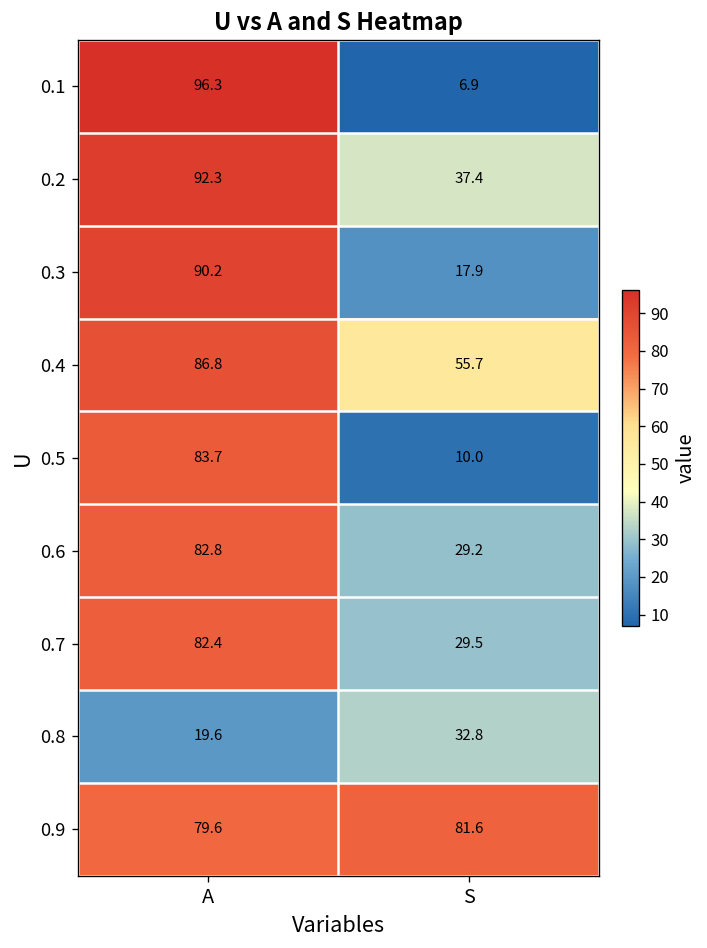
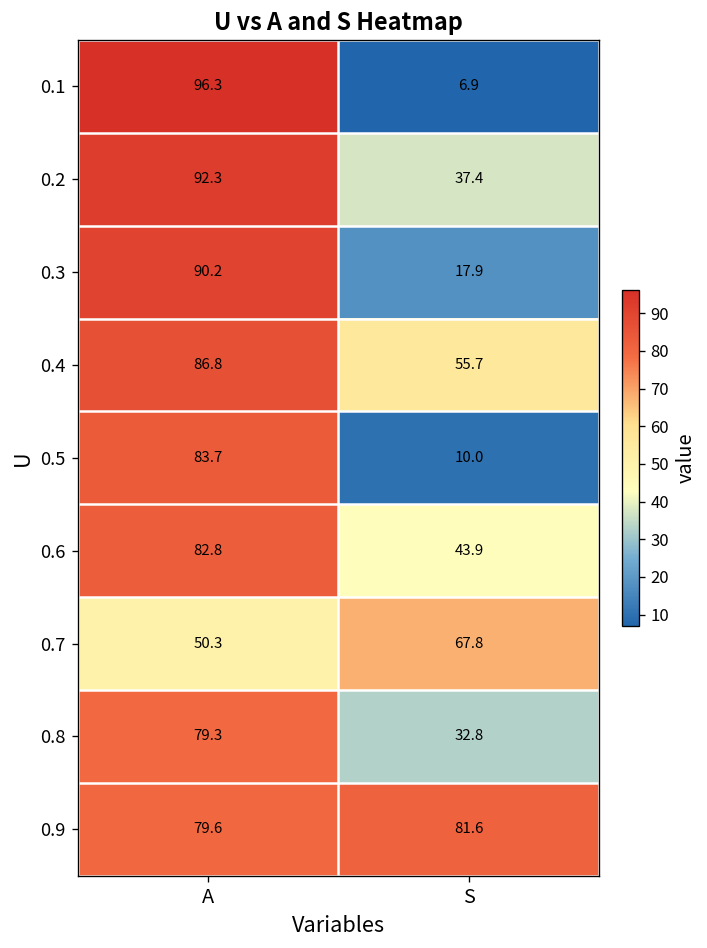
  {
    "0.1": {
      "A": 96.3,
      "S": 6.9
    },
    "0.2": {
      "A": 92.3,
      "S": 37.4
    },
    "0.3": {
      "A": 90.2,
      "S": 17.9
    },
    "0.4": {
      "A": 86.8,
      "S": 55.7
    },
    "0.5": {
      "A": 83.7,
      "S": 10.0
    },
    "0.6": {
      "A": 82.8,
-     "S": 29.2
+     "S": 43.9
    },
    "0.7": {
-     "A": 82.4,
-     "S": 29.5
+     "A": 50.3,
+     "S": 67.8
    },
    "0.8": {
-     "A": 19.6,
+     "A": 79.3,
      "S": 32.8
    },
    "0.9": {
      "A": 79.6,
      "S": 81.6
    }
  }
